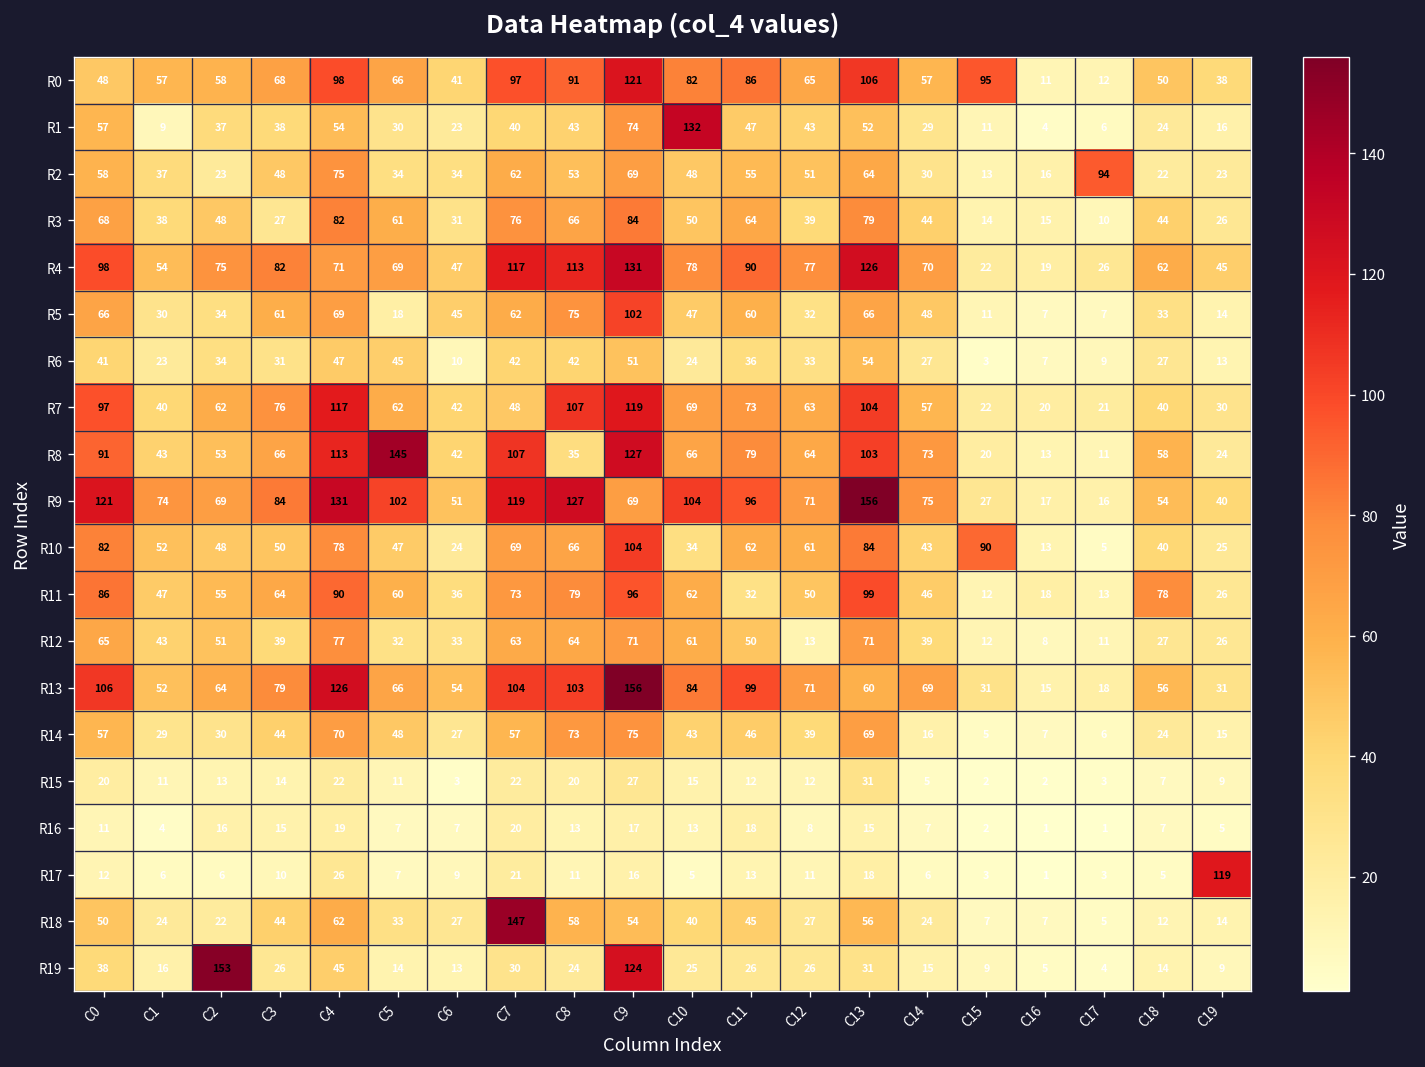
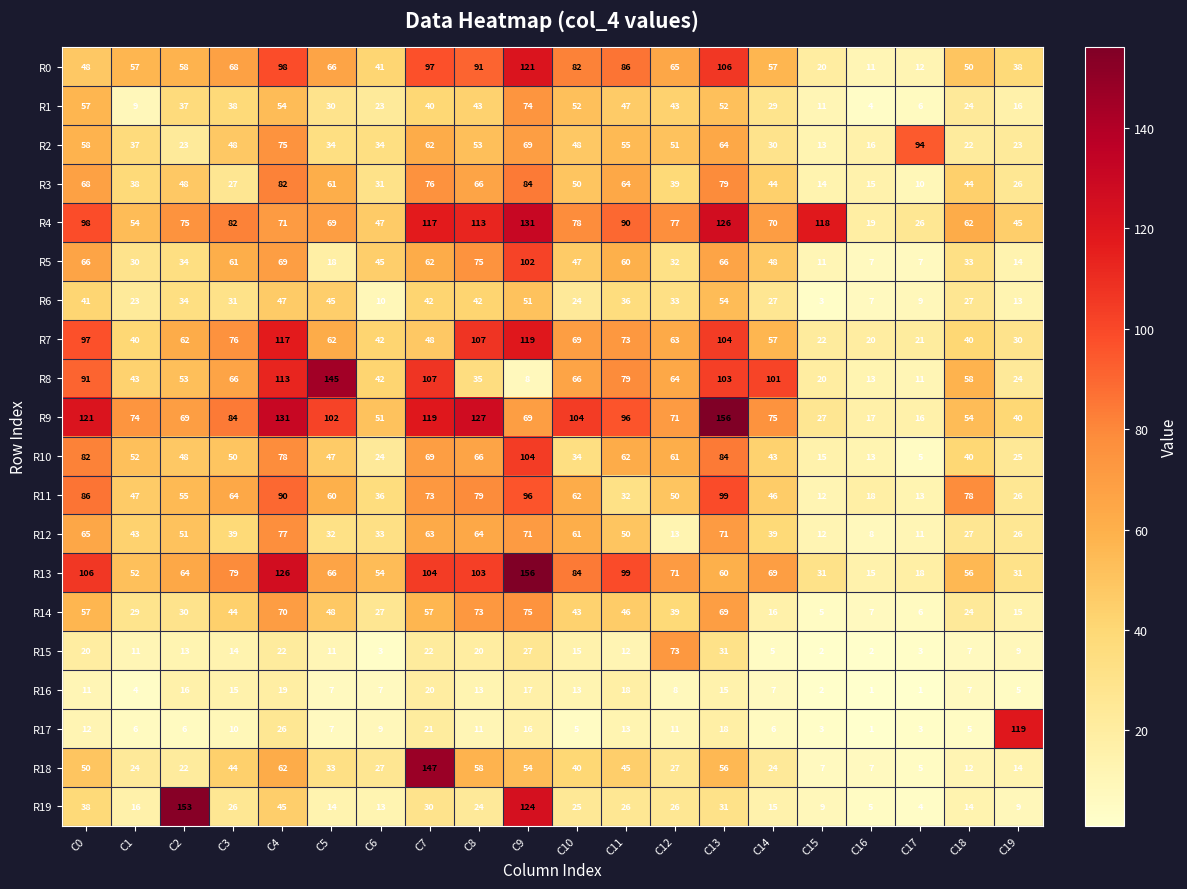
  {
    "R0": {
      "C0": 48,
      "C1": 57,
      "C2": 58,
      "C3": 68,
      "C4": 98,
      "C5": 66,
      "C6": 41,
      "C7": 97,
      "C8": 91,
      "C9": 121,
      "C10": 82,
      "C11": 86,
      "C12": 65,
      "C13": 106,
      "C14": 57,
-     "C15": 95,
+     "C15": 20,
      "C16": 11,
      "C17": 12,
      "C18": 50,
      "C19": 38
    },
    "R1": {
      "C0": 57,
      "C1": 9,
      "C2": 37,
      "C3": 38,
      "C4": 54,
      "C5": 30,
      "C6": 23,
      "C7": 40,
      "C8": 43,
      "C9": 74,
-     "C10": 132,
+     "C10": 52,
      "C11": 47,
      "C12": 43,
      "C13": 52,
      "C14": 29,
      "C15": 11,
      "C16": 4,
      "C17": 6,
      "C18": 24,
      "C19": 16
    },
    "R4": {
      "C0": 98,
      "C1": 54,
      "C2": 75,
      "C3": 82,
      "C4": 71,
      "C5": 69,
      "C6": 47,
      "C7": 117,
      "C8": 113,
      "C9": 131,
      "C10": 78,
      "C11": 90,
      "C12": 77,
      "C13": 126,
      "C14": 70,
-     "C15": 22,
+     "C15": 118,
      "C16": 19,
      "C17": 26,
      "C18": 62,
      "C19": 45
    },
    "R8": {
      "C0": 91,
      "C1": 43,
      "C2": 53,
      "C3": 66,
      "C4": 113,
      "C5": 145,
      "C6": 42,
      "C7": 107,
      "C8": 35,
-     "C9": 127,
+     "C9": 8,
      "C10": 66,
      "C11": 79,
      "C12": 64,
      "C13": 103,
-     "C14": 73,
+     "C14": 101,
      "C15": 20,
      "C16": 13,
      "C17": 11,
      "C18": 58,
      "C19": 24
    },
    "R10": {
      "C0": 82,
      "C1": 52,
      "C2": 48,
      "C3": 50,
      "C4": 78,
      "C5": 47,
      "C6": 24,
      "C7": 69,
      "C8": 66,
      "C9": 104,
      "C10": 34,
      "C11": 62,
      "C12": 61,
      "C13": 84,
      "C14": 43,
-     "C15": 90,
+     "C15": 15,
      "C16": 13,
      "C17": 5,
      "C18": 40,
      "C19": 25
    },
    "R15": {
      "C0": 20,
      "C1": 11,
      "C2": 13,
      "C3": 14,
      "C4": 22,
      "C5": 11,
      "C6": 3,
      "C7": 22,
      "C8": 20,
      "C9": 27,
      "C10": 15,
      "C11": 12,
-     "C12": 12,
+     "C12": 73,
      "C13": 31,
      "C14": 5,
      "C15": 2,
      "C16": 2,
      "C17": 3,
      "C18": 7,
      "C19": 9
    }
  }
